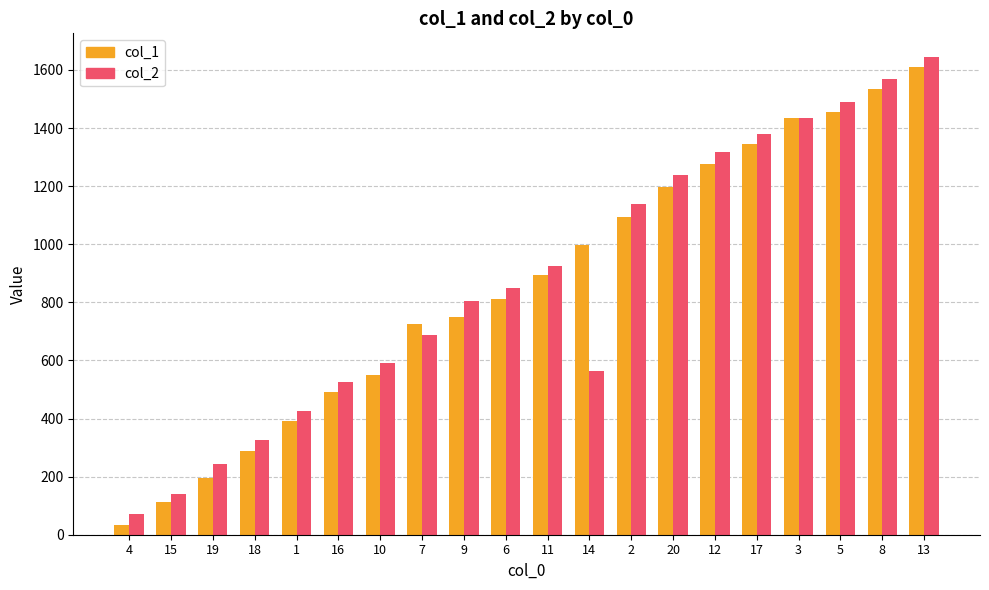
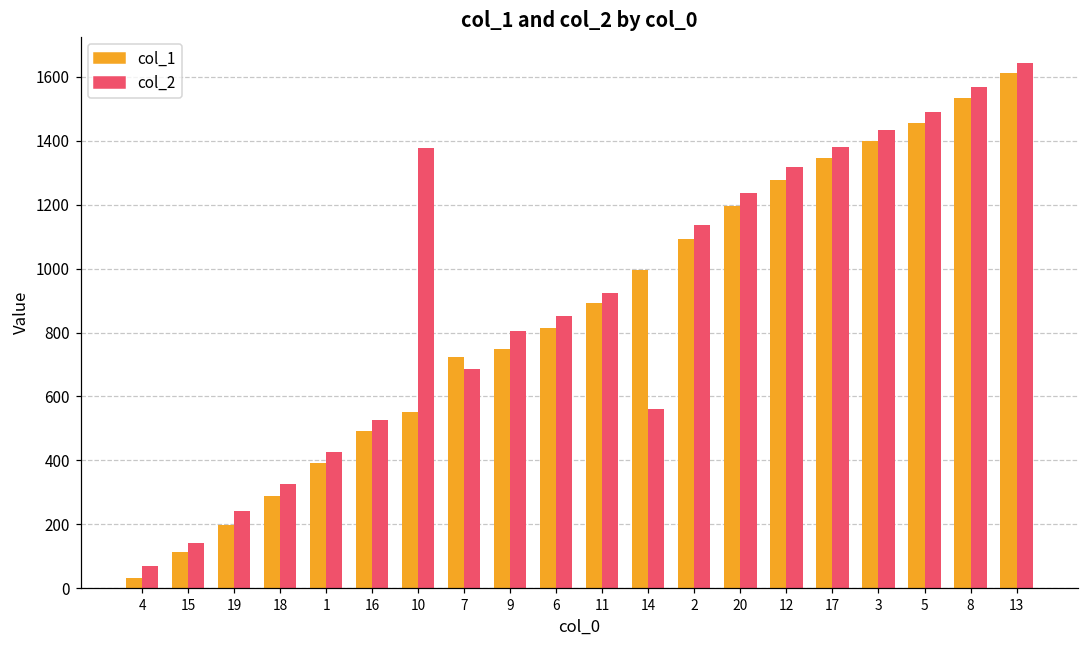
  {
    "col_1": {
      "4": 30,
      "15": 110,
      "19": 200,
      "18": 290,
      "1": 390,
      "16": 490,
      "10": 550,
      "7": 730,
      "9": 750,
      "6": 810,
      "11": 890,
      "14": 1000,
      "2": 1090,
      "20": 1200,
      "12": 1280,
      "17": 1350,
-     "3": 1430,
+     "3": 1400,
      "5": 1460,
      "8": 1530,
      "13": 1610
    },
    "col_2": {
      "4": 70,
      "15": 140,
      "19": 240,
      "18": 330,
      "1": 430,
      "16": 530,
-     "10": 590,
+     "10": 1380,
      "7": 690,
      "9": 810,
      "6": 850,
      "11": 930,
      "14": 560,
      "2": 1140,
      "20": 1240,
      "12": 1320,
      "17": 1380,
      "3": 1430,
      "5": 1490,
      "8": 1570,
      "13": 1640
    }
  }
